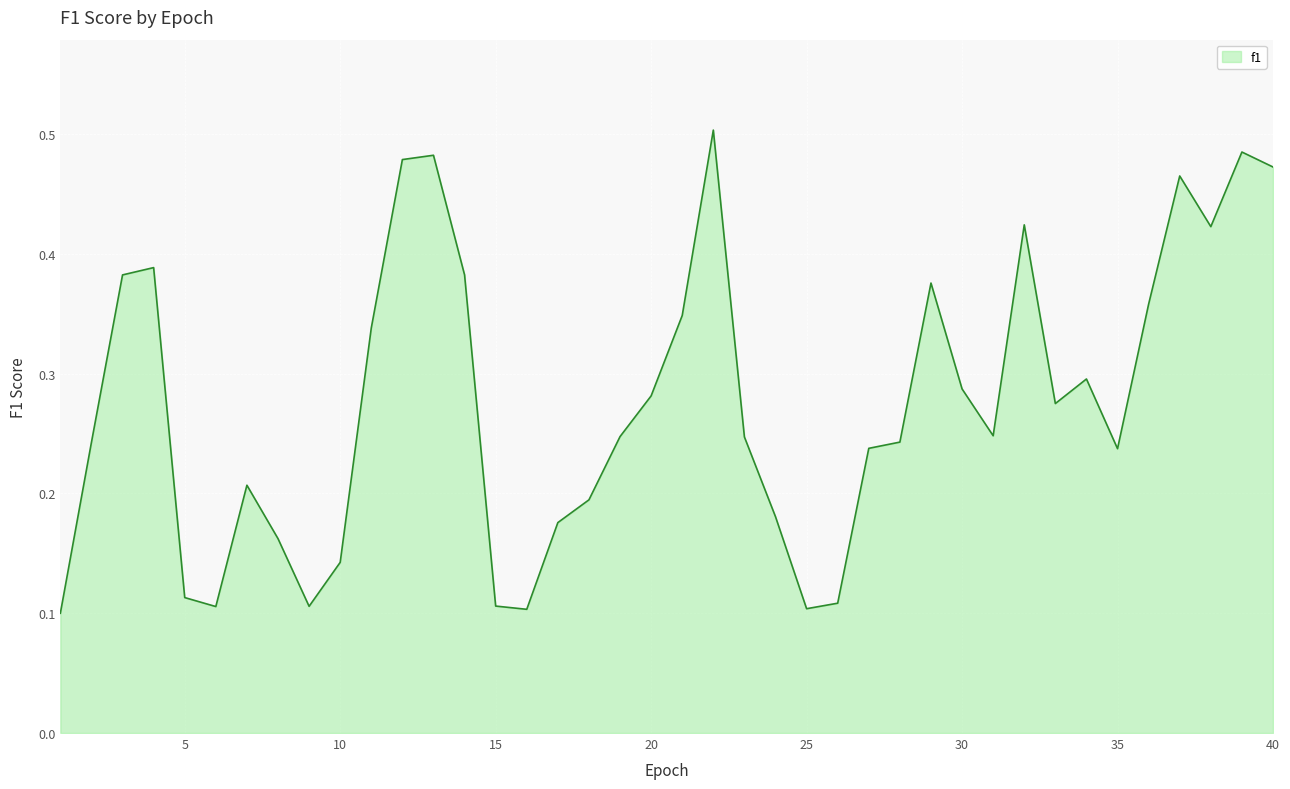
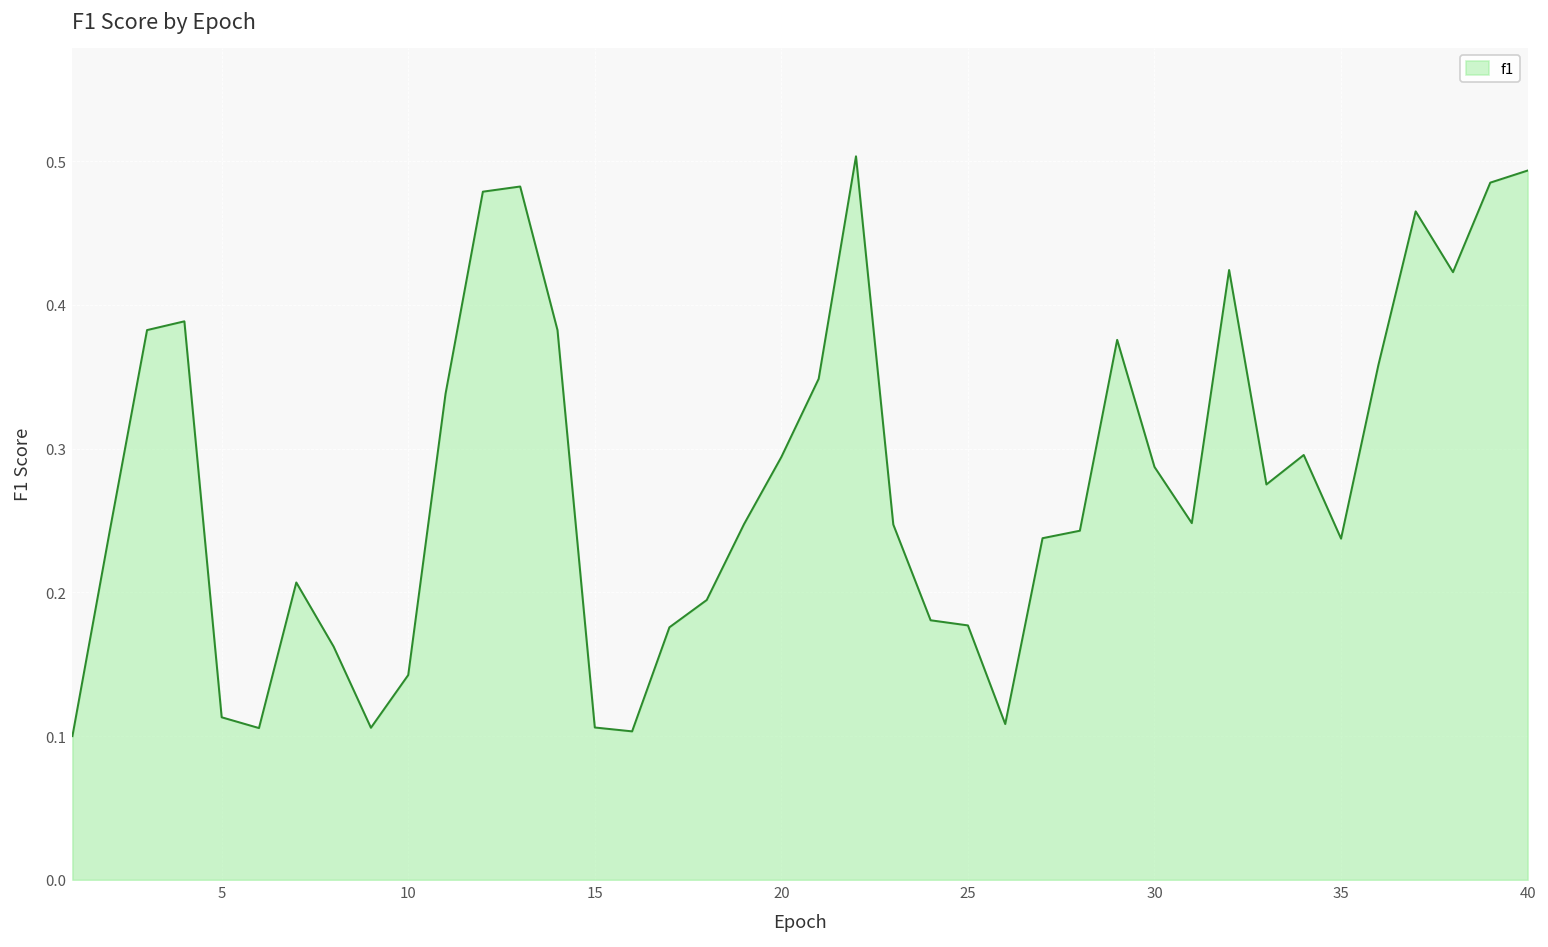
  {
    "5": 0.113,
    "10": 0.143,
    "15": 0.106,
-   "20": 0.282,
-   "25": 0.104,
+   "20": 0.294,
+   "25": 0.177,
    "30": 0.287,
    "35": 0.237,
-   "40": 0.473
+   "40": 0.494
  }
